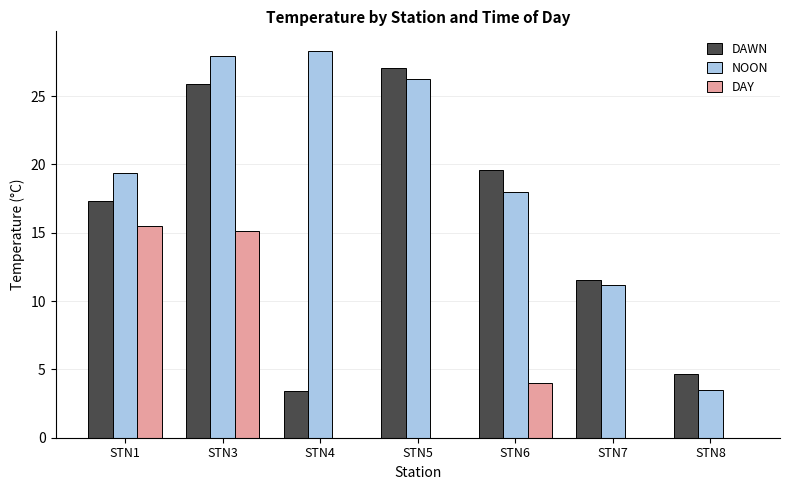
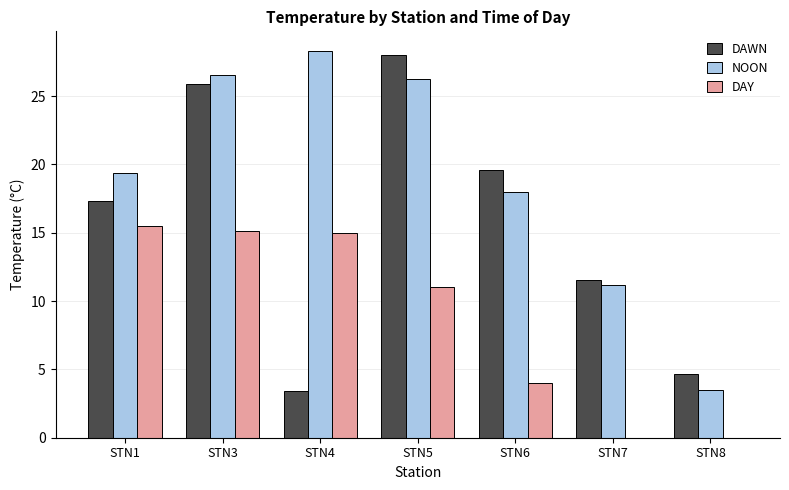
  {
    "DAWN": {
      "STN1": 17.3,
      "STN3": 25.9,
      "STN4": 3.4,
-     "STN5": 27.0,
+     "STN5": 28.0,
      "STN6": 19.6,
      "STN7": 11.6,
      "STN8": 4.7
    },
    "NOON": {
      "STN1": 19.4,
-     "STN3": 28.0,
+     "STN3": 26.5,
      "STN4": 28.3,
      "STN5": 26.3,
      "STN6": 18.0,
      "STN7": 11.2,
      "STN8": 3.5
    },
    "DAY": {
      "STN1": 15.5,
      "STN3": 15,
-     "STN4": 0,
-     "STN5": 0,
+     "STN4": 15,
+     "STN5": 11,
      "STN6": 4,
      "STN7": 0,
      "STN8": 0
    }
  }
